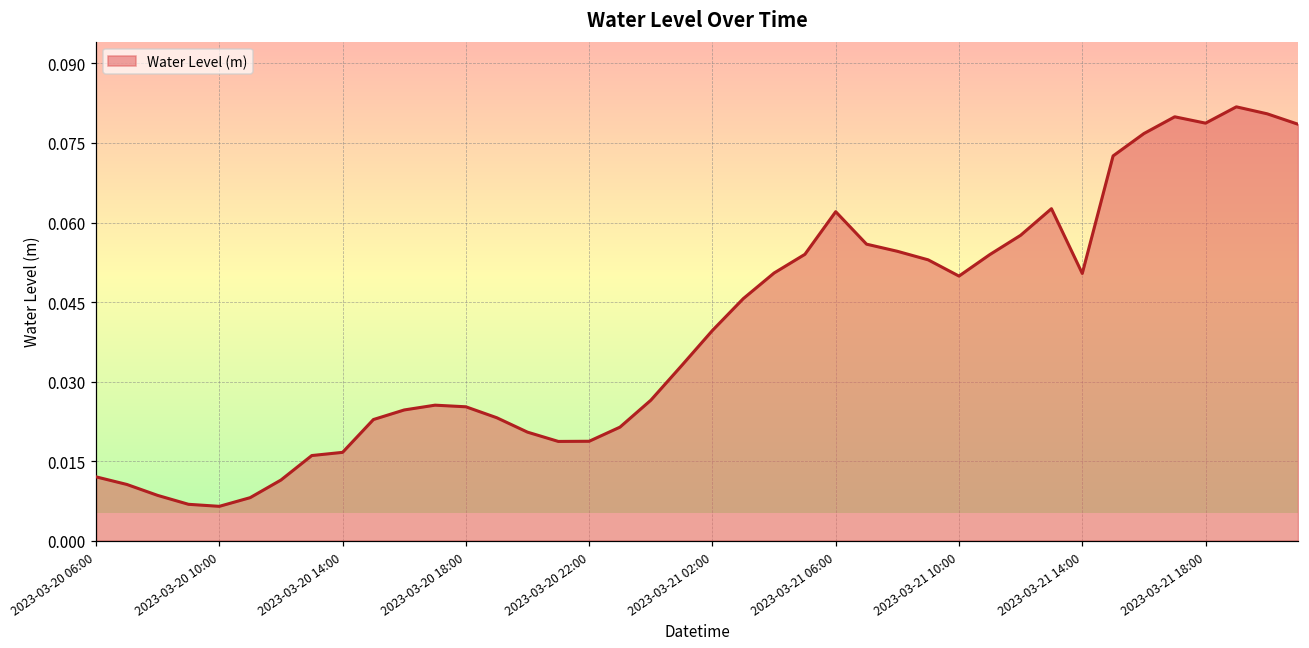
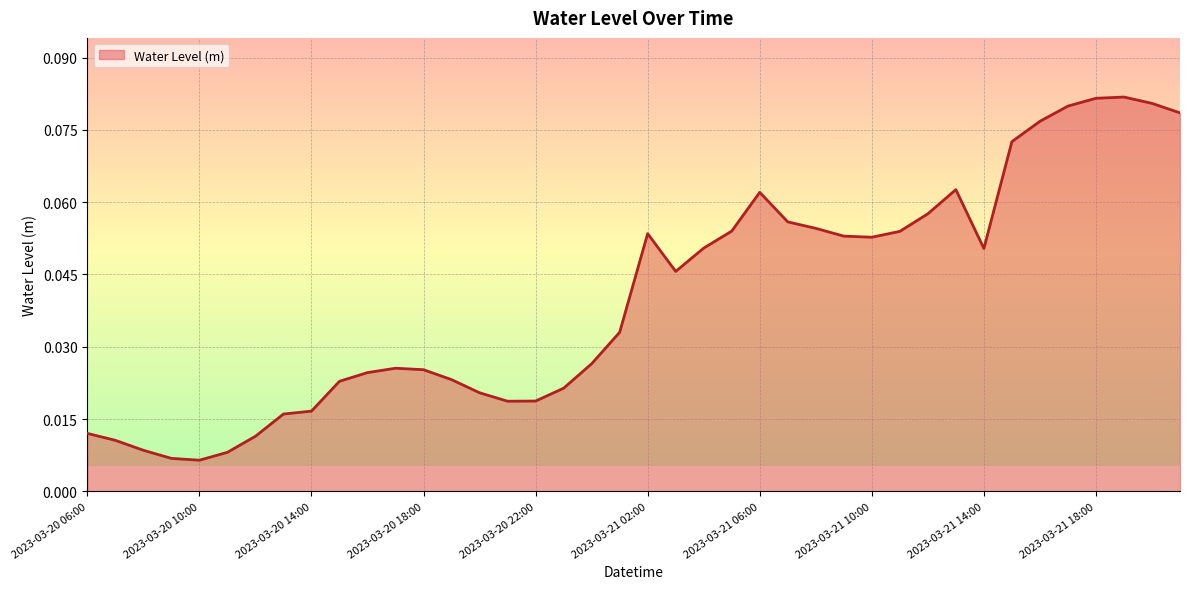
  {
    "2023-03-20 06:00": 0.012,
    "2023-03-20 10:00": 0.006,
    "2023-03-20 14:00": 0.017,
    "2023-03-20 18:00": 0.025,
    "2023-03-20 22:00": 0.019,
-   "2023-03-21 02:00": 0.040,
+   "2023-03-21 02:00": 0.054,
    "2023-03-21 06:00": 0.062,
-   "2023-03-21 10:00": 0.050,
+   "2023-03-21 10:00": 0.053,
    "2023-03-21 14:00": 0.051,
-   "2023-03-21 18:00": 0.079
+   "2023-03-21 18:00": 0.082
  }
